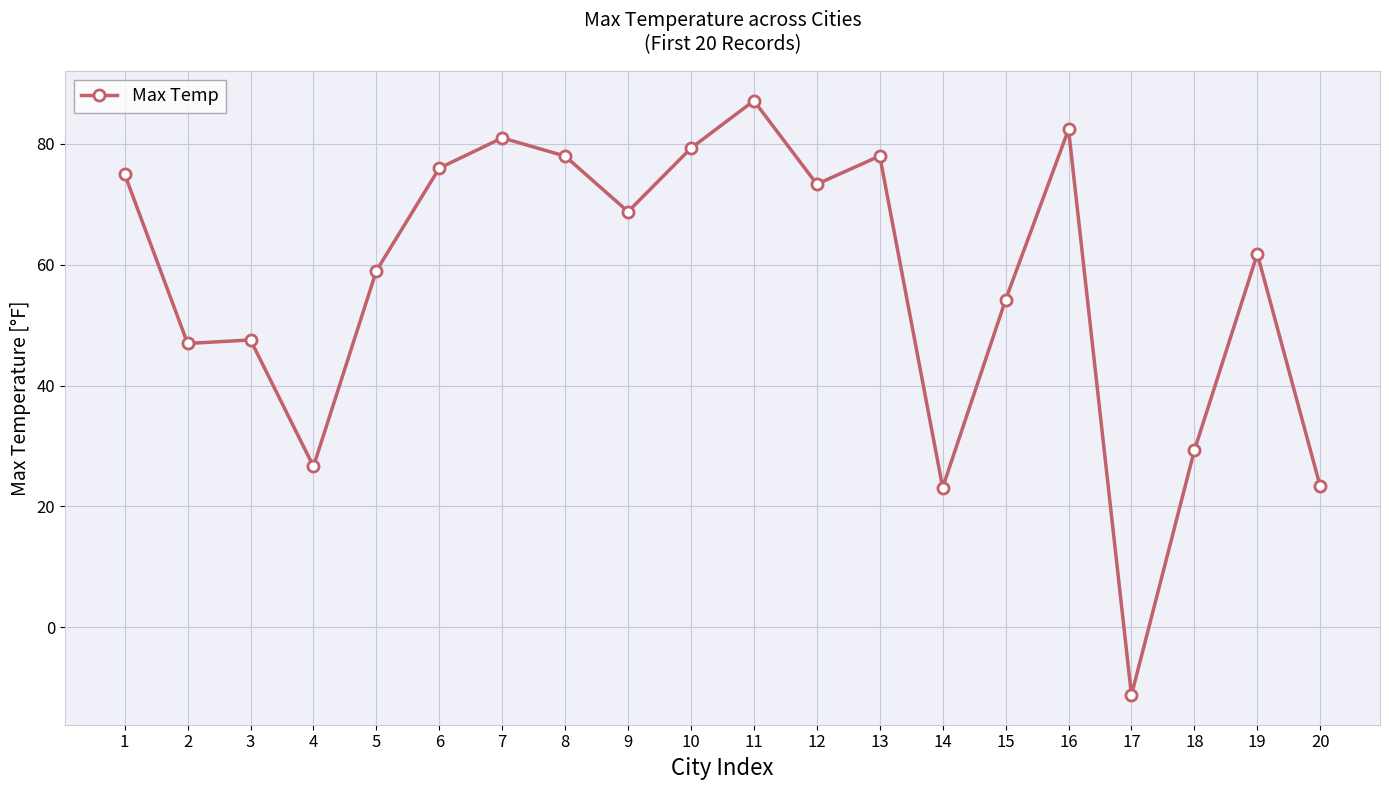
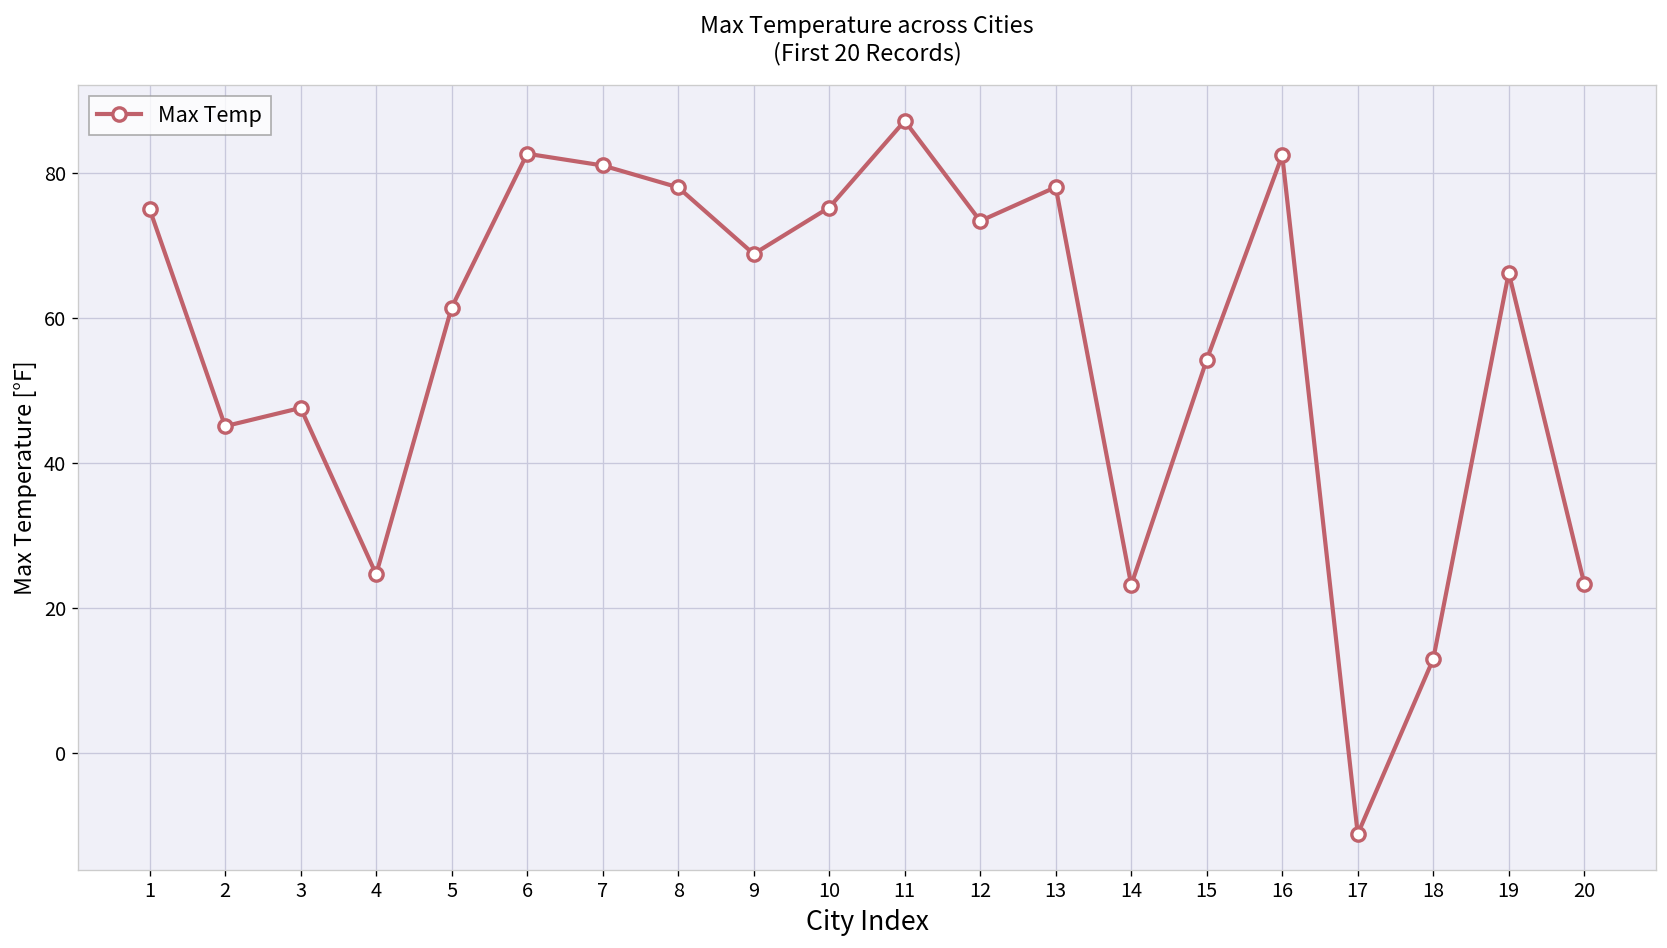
  {
    "1": 75,
-   "2": 47,
+   "2": 45,
    "3": 48,
-   "4": 27,
-   "5": 59,
-   "6": 76,
+   "4": 25,
+   "5": 61,
+   "6": 83,
    "7": 81,
    "8": 78,
    "9": 69,
-   "10": 79,
+   "10": 75,
    "11": 87,
    "12": 73,
    "13": 78,
    "14": 23,
    "15": 54,
    "16": 82,
    "17": -11,
-   "18": 29,
-   "19": 62,
+   "18": 13,
+   "19": 66,
    "20": 23
  }
